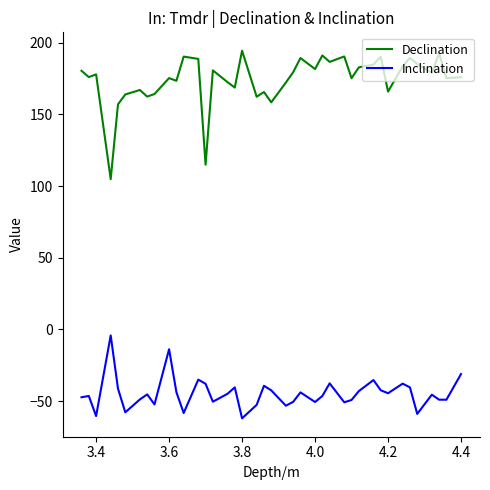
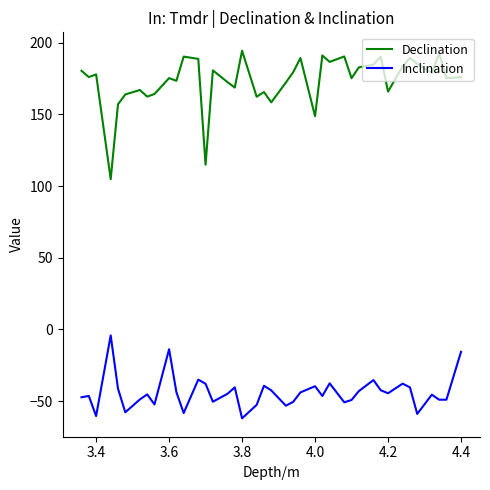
  {
    "Declination": {
      "3.4": 178,
      "3.6": 175,
      "3.8": 194,
-     "4.0": 182,
+     "4.0": 149,
      "4.2": 166
    },
    "Inclination": {
      "3.4": -60,
      "3.6": -14,
      "3.8": -62,
-     "4.0": -51,
+     "4.0": -40,
      "4.2": -45,
-     "4.4": -31
+     "4.4": -16
    }
  }
